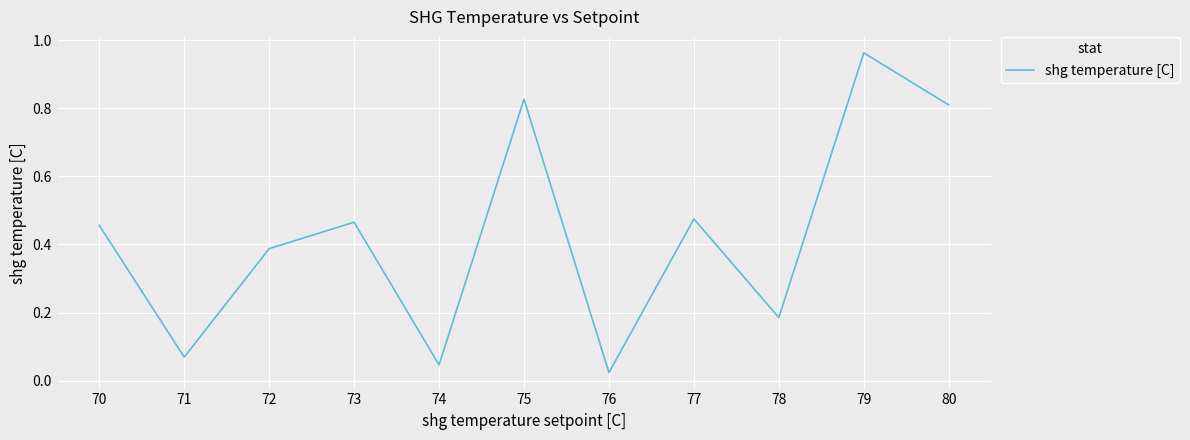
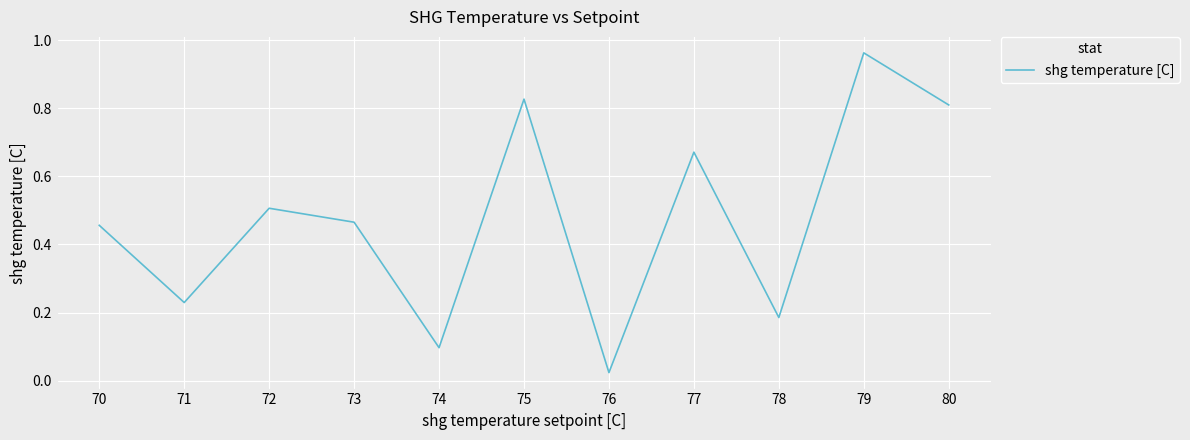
  {
    "70": 0.46,
-   "71": 0.07,
-   "72": 0.39,
+   "71": 0.23,
+   "72": 0.51,
    "73": 0.47,
-   "74": 0.05,
+   "74": 0.10,
    "75": 0.83,
    "76": 0.02,
-   "77": 0.47,
+   "77": 0.67,
    "78": 0.19,
    "79": 0.96,
    "80": 0.81
  }
